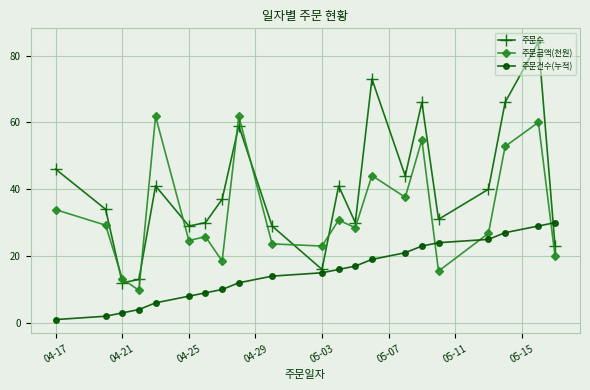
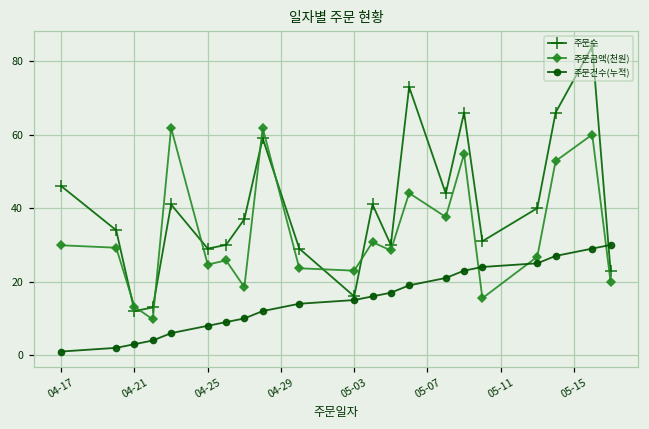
  {
    "주문금액(천원)": {
-     "04-17": 34,
+     "04-17": 30,
      "04-21": 13,
      "04-25": 25,
      "05-03": 23
    }
  }
